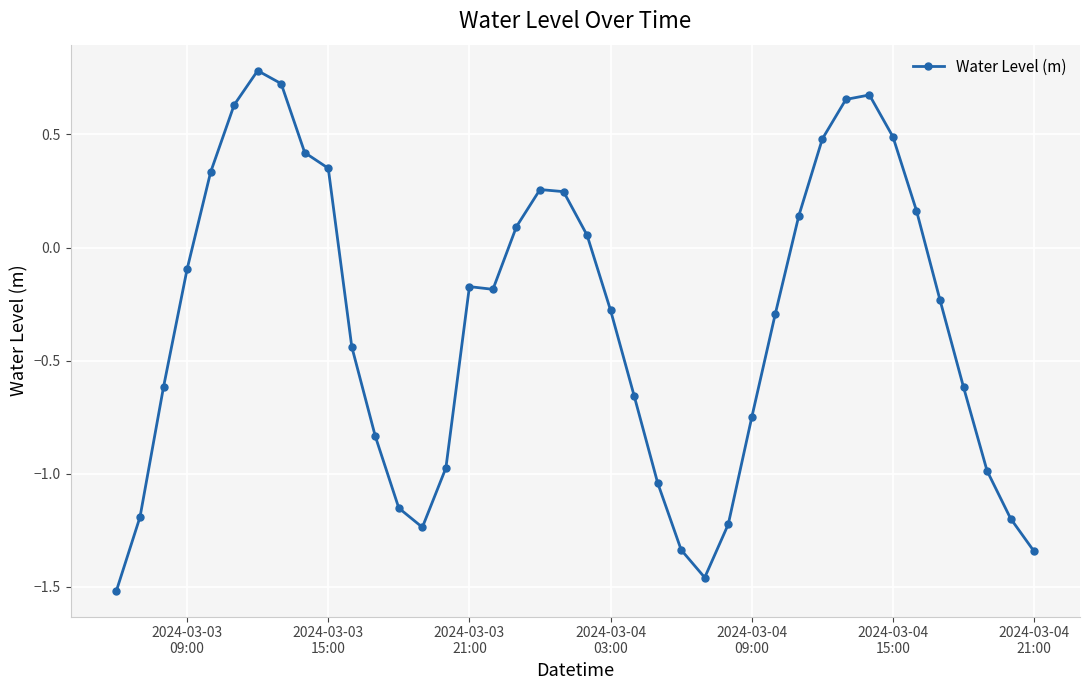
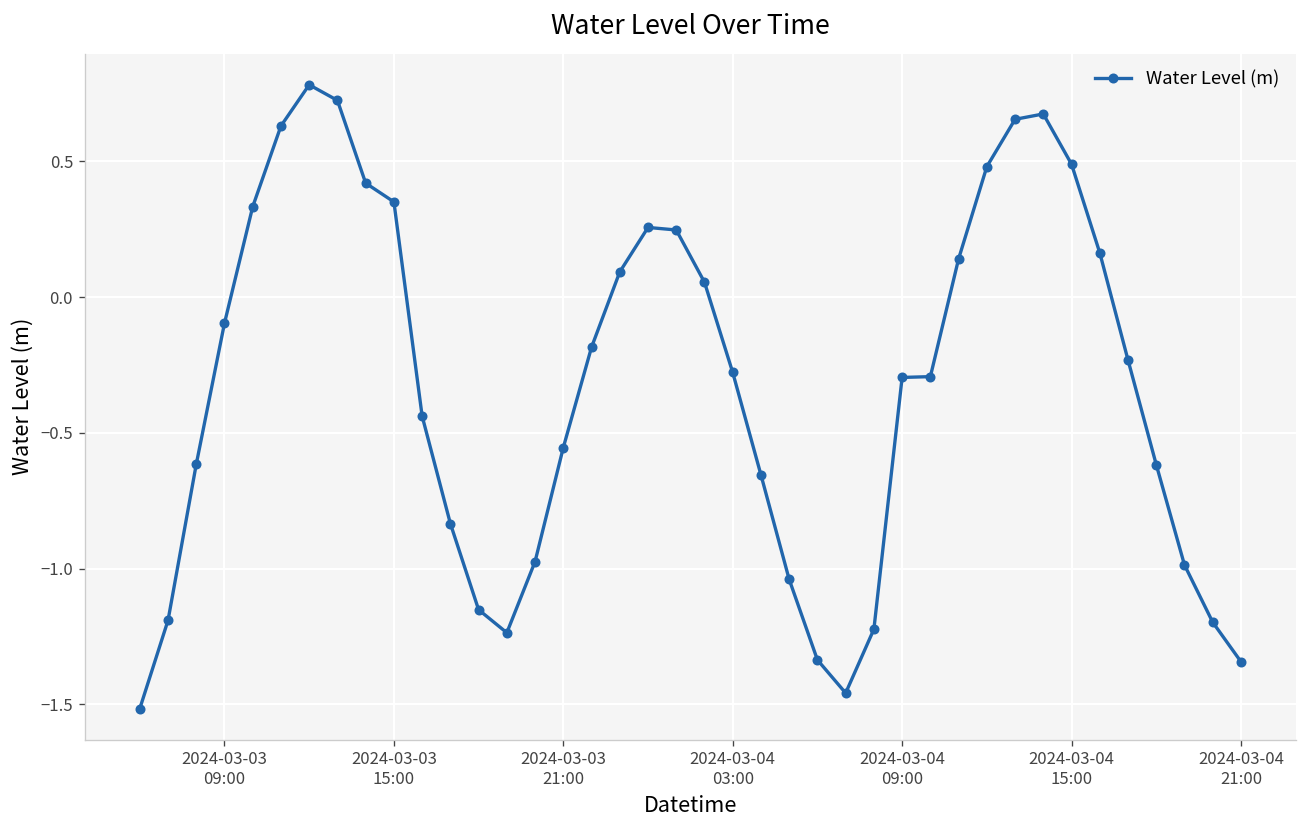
  {
    "2024-03-03 09:00": -0.10,
    "2024-03-03 15:00": 0.35,
-   "2024-03-03 21:00": -0.17,
+   "2024-03-03 21:00": -0.55,
    "2024-03-04 03:00": -0.28,
-   "2024-03-04 09:00": -0.75,
+   "2024-03-04 09:00": -0.30,
    "2024-03-04 15:00": 0.49,
    "2024-03-04 21:00": -1.34
  }
